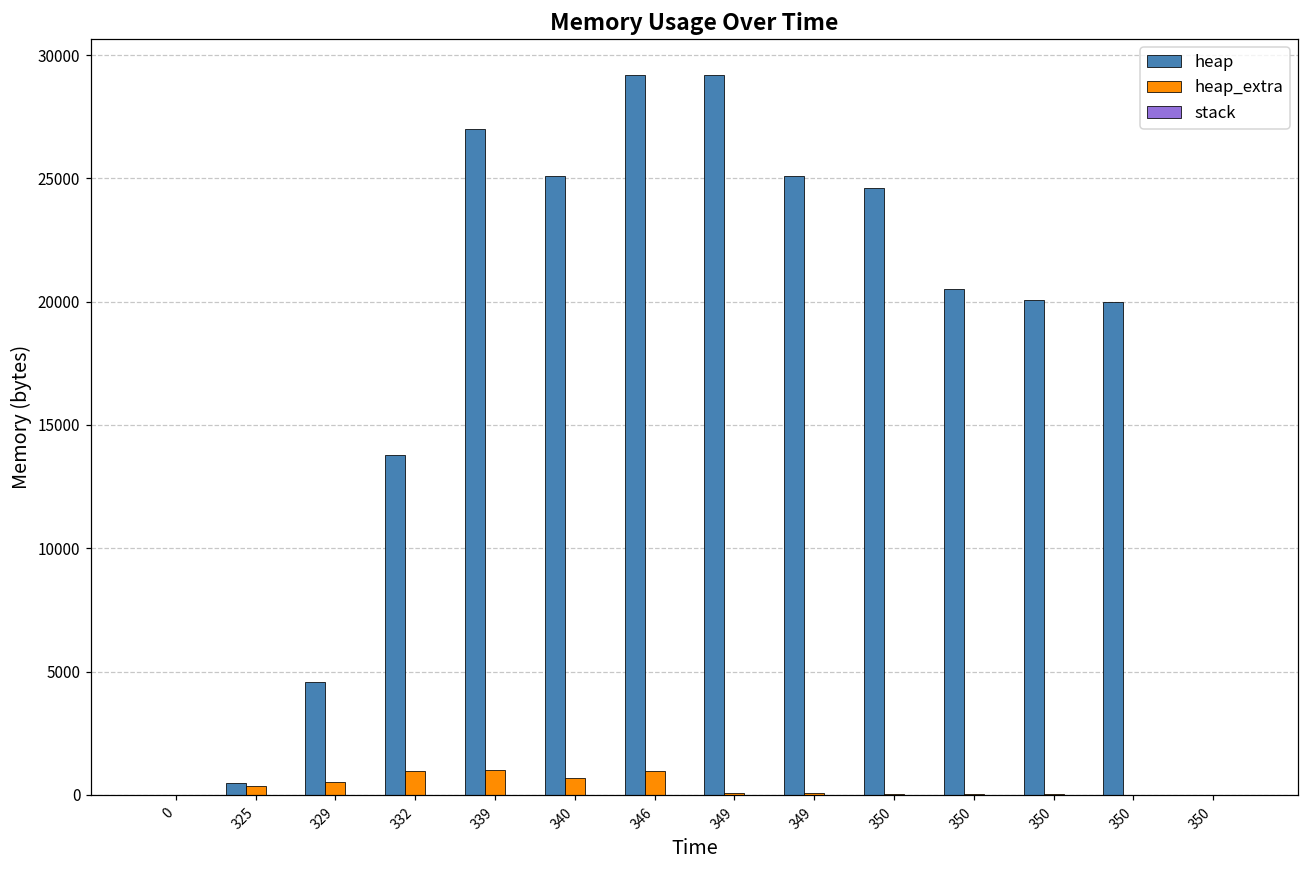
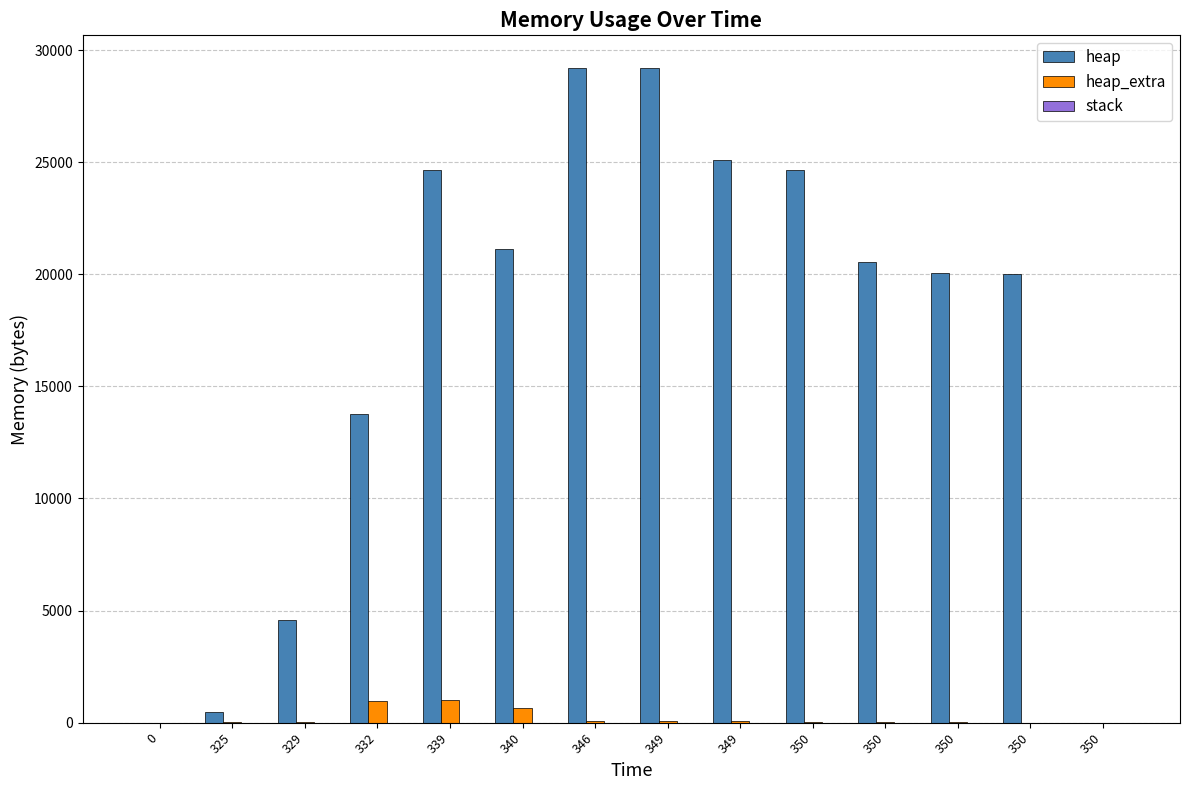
  {
    "heap": {
      "0": 0,
      "325": 500,
      "329": 4600,
      "332": 13800,
-     "339": 27000,
-     "340": 25100,
+     "339": 24600,
+     "340": 21100,
      "346": 29200
    },
    "heap_extra": {
      "0": 0,
-     "325": 400,
-     "329": 500,
+     "325": 0,
+     "329": 0,
      "332": 1000,
      "339": 1000,
      "340": 700,
-     "346": 1000
+     "346": 100
    },
    "stack": {
      "0": 0,
      "325": 0,
      "329": 0,
      "332": 0,
      "339": 0,
      "340": 0,
      "346": 0
    }
  }
